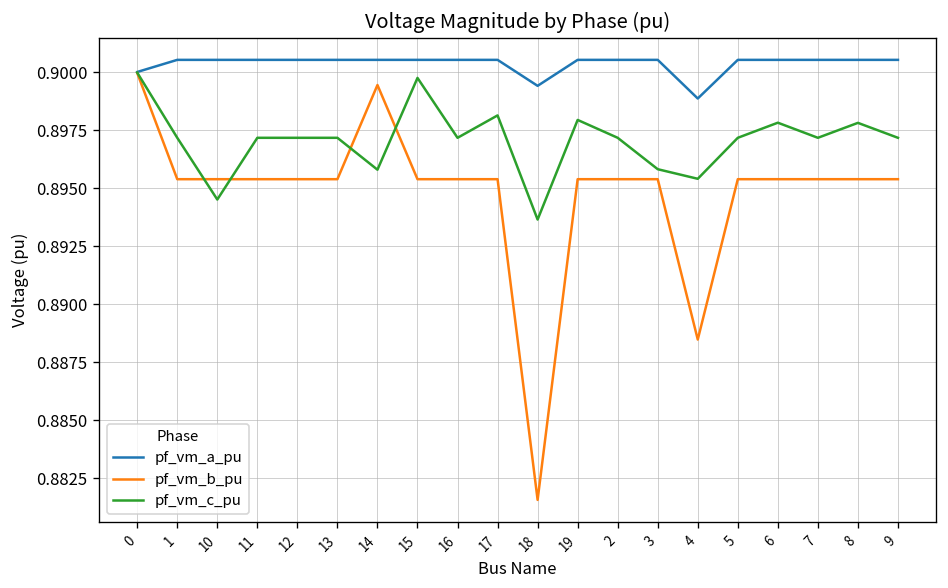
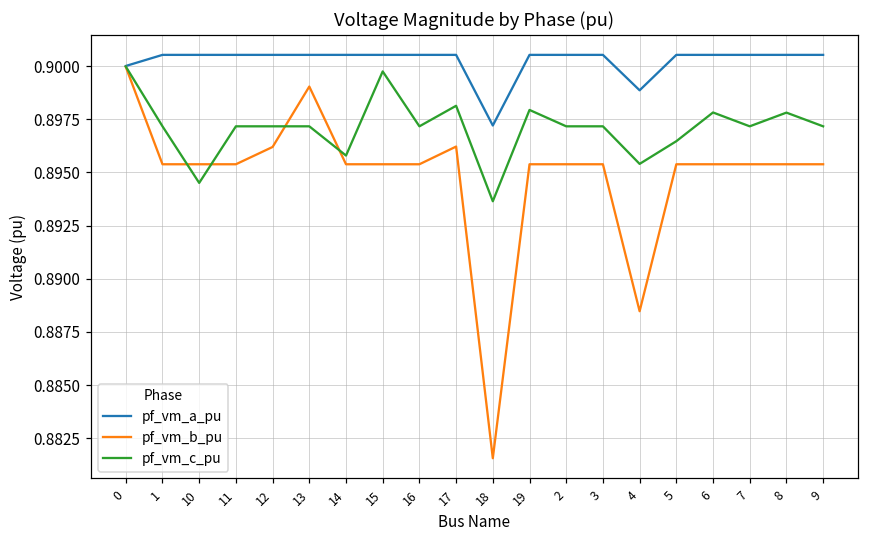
  {
    "pf_vm_a_pu": {
      "1": 0.9005,
      "10": 0.9005,
      "11": 0.9005,
      "12": 0.9005,
      "13": 0.9005,
      "14": 0.9005,
      "15": 0.9005,
      "16": 0.9005,
      "17": 0.9005,
-     "18": 0.8994,
+     "18": 0.8972,
      "19": 0.9005,
      "2": 0.9005,
      "3": 0.9005,
      "4": 0.8989,
      "5": 0.9005,
      "6": 0.9005,
      "7": 0.9005,
      "8": 0.9005,
      "9": 0.9005
    },
    "pf_vm_b_pu": {
      "1": 0.8954,
      "10": 0.8954,
      "11": 0.8954,
-     "12": 0.8954,
-     "13": 0.8954,
-     "14": 0.8994,
+     "12": 0.8962,
+     "13": 0.8990,
+     "14": 0.8954,
      "15": 0.8954,
      "16": 0.8954,
-     "17": 0.8954,
+     "17": 0.8962,
      "18": 0.8816,
      "19": 0.8954,
      "2": 0.8954,
      "3": 0.8954,
      "4": 0.8885,
      "5": 0.8954,
      "6": 0.8954,
      "7": 0.8954,
      "8": 0.8954,
      "9": 0.8954
    },
    "pf_vm_c_pu": {
      "1": 0.8972,
      "10": 0.8945,
      "11": 0.8972,
      "12": 0.8972,
      "13": 0.8972,
      "14": 0.8958,
      "15": 0.8997,
      "16": 0.8972,
      "17": 0.8981,
      "18": 0.8936,
      "19": 0.8979,
      "2": 0.8972,
-     "3": 0.8958,
+     "3": 0.8972,
      "4": 0.8954,
-     "5": 0.8972,
+     "5": 0.8965,
      "6": 0.8978,
      "7": 0.8972,
      "8": 0.8978,
      "9": 0.8972
    }
  }
